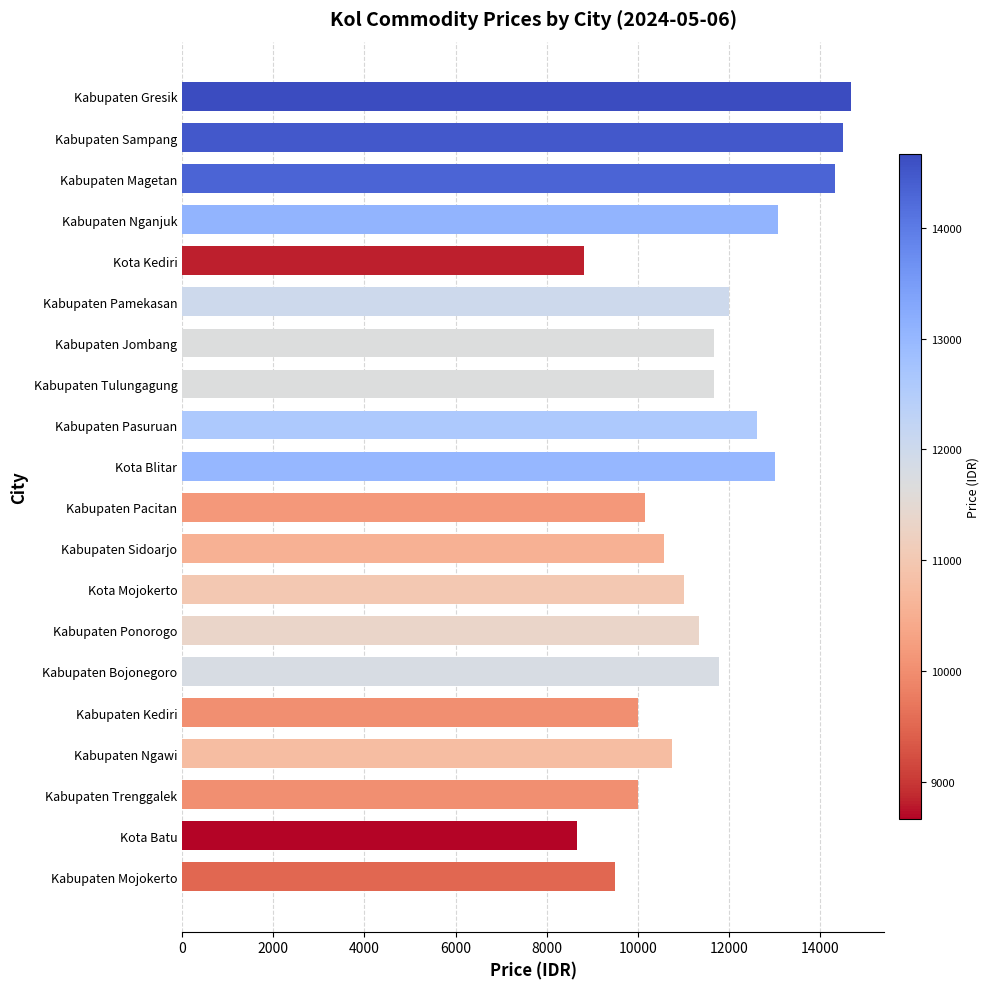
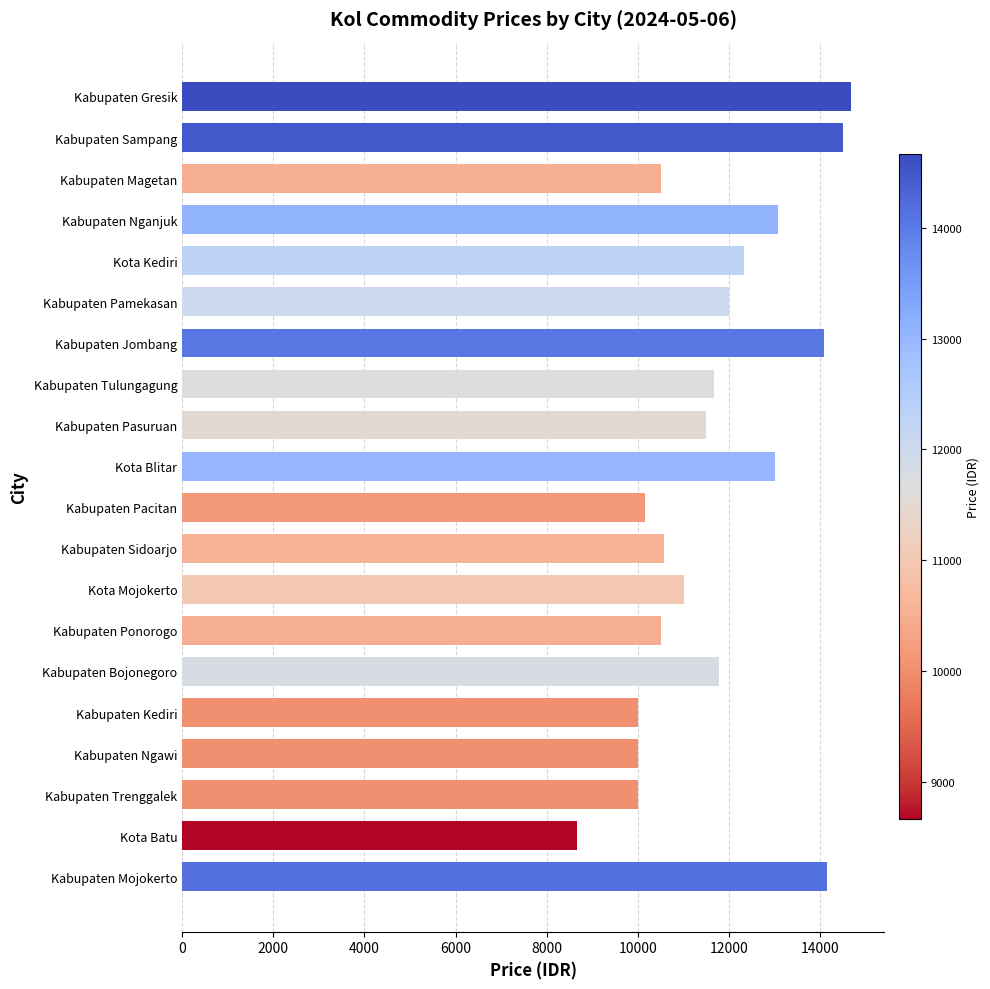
  {
    "Kabupaten Gresik": 14700,
    "Kabupaten Sampang": 14500,
-   "Kabupaten Magetan": 14300,
+   "Kabupaten Magetan": 10500,
    "Kabupaten Nganjuk": 13100,
-   "Kota Kediri": 8800,
+   "Kota Kediri": 12300,
    "Kabupaten Pamekasan": 12000,
-   "Kabupaten Jombang": 11700,
+   "Kabupaten Jombang": 14100,
    "Kabupaten Tulungagung": 11700,
-   "Kabupaten Pasuruan": 12600,
+   "Kabupaten Pasuruan": 11500,
    "Kota Blitar": 13000,
    "Kabupaten Pacitan": 10200,
    "Kabupaten Sidoarjo": 10600,
    "Kota Mojokerto": 11000,
-   "Kabupaten Ponorogo": 11300,
+   "Kabupaten Ponorogo": 10500,
    "Kabupaten Bojonegoro": 11800,
    "Kabupaten Kediri": 10000,
-   "Kabupaten Ngawi": 10800,
+   "Kabupaten Ngawi": 10000,
    "Kabupaten Trenggalek": 10000,
    "Kota Batu": 8700,
-   "Kabupaten Mojokerto": 9500
+   "Kabupaten Mojokerto": 14200
  }
